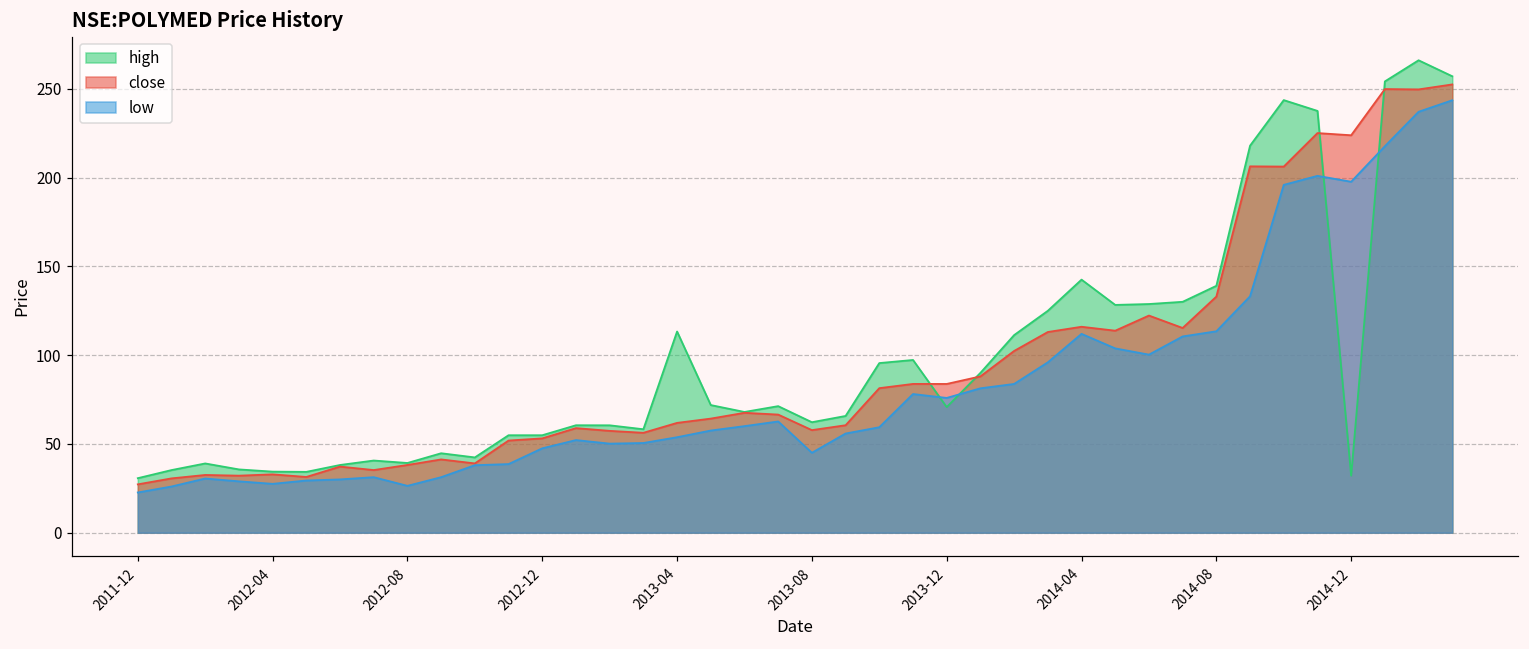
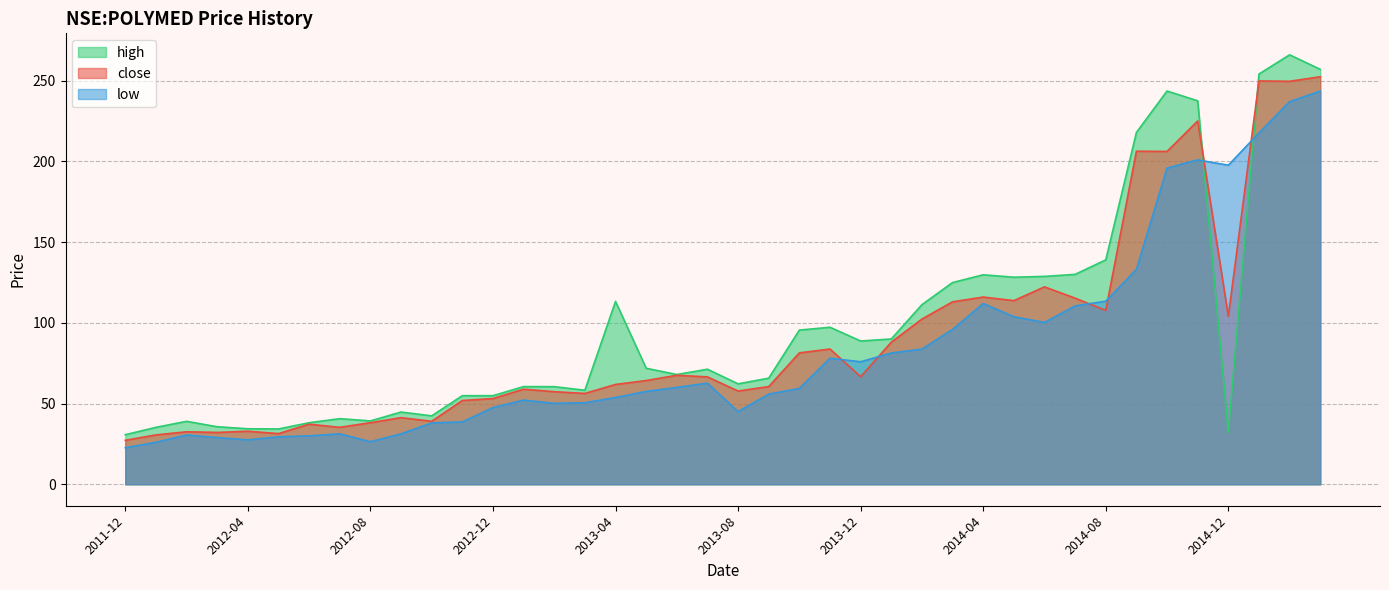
  {
    "high": {
      "2011-12": 31,
      "2012-12": 55,
      "2013-04": 113,
      "2013-08": 62,
-     "2013-12": 71,
-     "2014-04": 142,
+     "2013-12": 89,
+     "2014-04": 130,
      "2014-08": 139,
      "2014-12": 32
    },
    "close": {
      "2011-12": 27,
      "2012-12": 53,
      "2013-04": 62,
      "2013-08": 58,
-     "2013-12": 84,
+     "2013-12": 67,
      "2014-04": 116,
-     "2014-08": 133,
-     "2014-12": 224
+     "2014-08": 108,
+     "2014-12": 104
    },
    "low": {
      "2011-12": 23,
      "2012-04": 28,
      "2012-08": 26,
      "2012-12": 48,
      "2013-04": 54,
      "2013-08": 45,
      "2013-12": 76,
      "2014-04": 112,
      "2014-08": 113,
      "2014-12": 198
    }
  }
